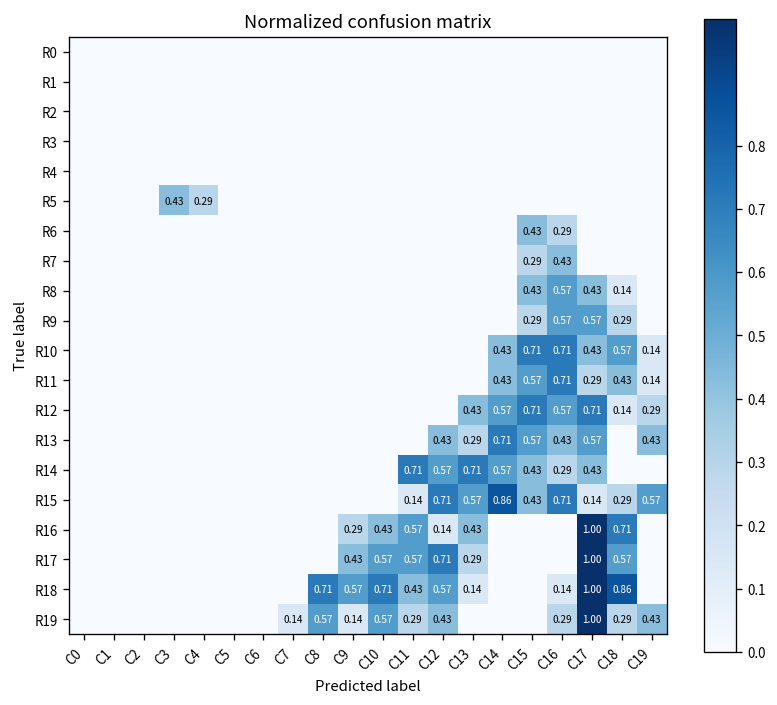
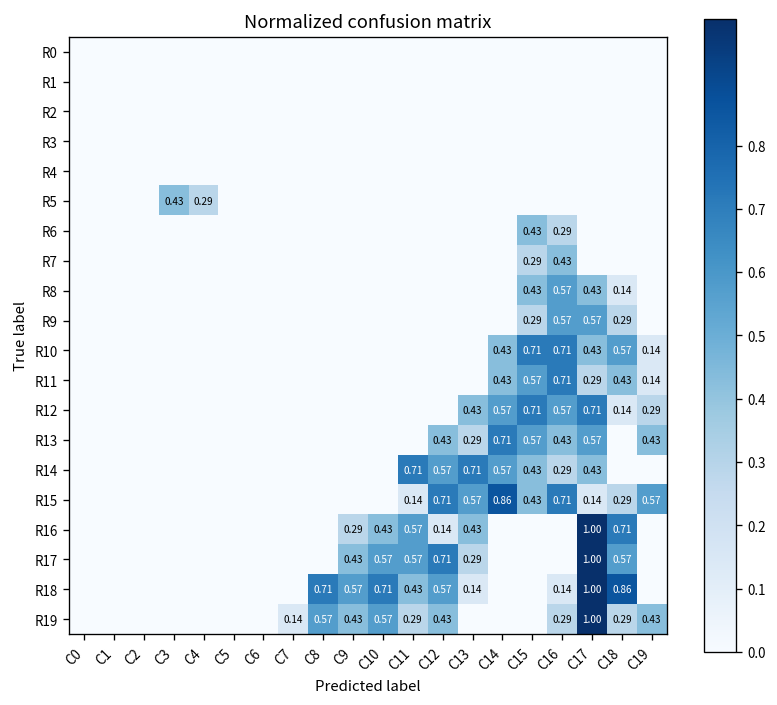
  {
    "R5": {
      "C3": 0.43,
      "C4": 0.29
    },
    "R6": {
      "C15": 0.43,
      "C16": 0.29
    },
    "R7": {
      "C15": 0.29,
      "C16": 0.43
    },
    "R8": {
      "C15": 0.43,
      "C16": 0.57,
      "C17": 0.43,
      "C18": 0.14
    },
    "R9": {
      "C15": 0.29,
      "C16": 0.57,
      "C17": 0.57,
      "C18": 0.29
    },
    "R10": {
      "C14": 0.43,
      "C15": 0.71,
      "C16": 0.71,
      "C17": 0.43,
      "C18": 0.57,
      "C19": 0.14
    },
    "R11": {
      "C14": 0.43,
      "C15": 0.57,
      "C16": 0.71,
      "C17": 0.29,
      "C18": 0.43,
      "C19": 0.14
    },
    "R12": {
      "C13": 0.43,
      "C14": 0.57,
      "C15": 0.71,
      "C16": 0.57,
      "C17": 0.71,
      "C18": 0.14,
      "C19": 0.29
    },
    "R13": {
      "C12": 0.43,
      "C13": 0.29,
      "C14": 0.71,
      "C15": 0.57,
      "C16": 0.43,
      "C17": 0.57,
      "C19": 0.43
    },
    "R14": {
      "C11": 0.71,
      "C12": 0.57,
      "C13": 0.71,
      "C14": 0.57,
      "C15": 0.43,
      "C16": 0.29,
      "C17": 0.43
    },
    "R15": {
      "C11": 0.14,
      "C12": 0.71,
      "C13": 0.57,
      "C14": 0.86,
      "C15": 0.43,
      "C16": 0.71,
      "C17": 0.14,
      "C18": 0.29,
      "C19": 0.57
    },
    "R16": {
      "C9": 0.29,
      "C10": 0.43,
      "C11": 0.57,
      "C12": 0.14,
      "C13": 0.43,
      "C17": 1.00,
      "C18": 0.71
    },
    "R17": {
      "C9": 0.43,
      "C10": 0.57,
      "C11": 0.57,
      "C12": 0.71,
      "C13": 0.29,
      "C17": 1.00,
      "C18": 0.57
    },
    "R18": {
      "C8": 0.71,
      "C9": 0.57,
      "C10": 0.71,
      "C11": 0.43,
      "C12": 0.57,
      "C13": 0.14,
      "C16": 0.14,
      "C17": 1.00,
      "C18": 0.86
    },
    "R19": {
      "C7": 0.14,
      "C8": 0.57,
-     "C9": 0.14,
+     "C9": 0.43,
      "C10": 0.57,
      "C11": 0.29,
      "C12": 0.43,
      "C16": 0.29,
      "C17": 1.00,
      "C18": 0.29,
      "C19": 0.43
    }
  }
